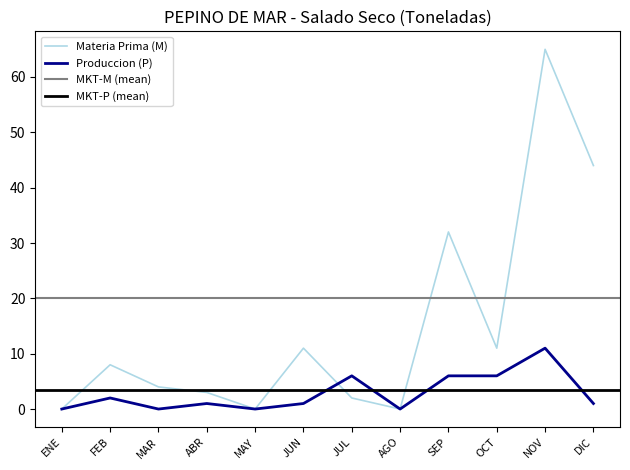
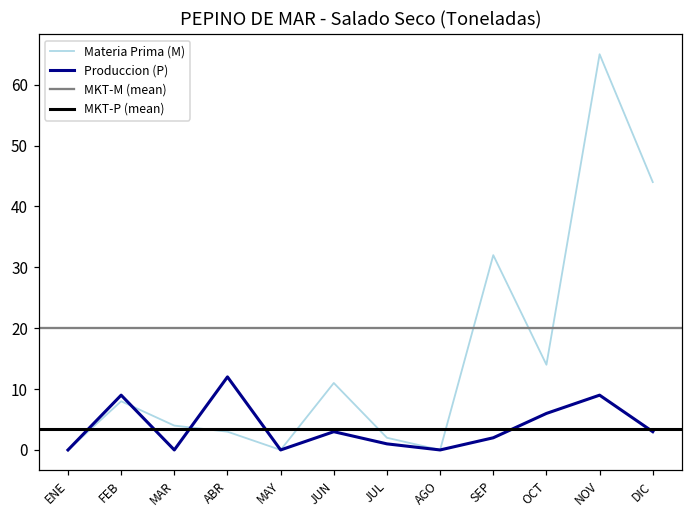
  {
    "Materia Prima (M)": {
      "FEB": 8,
      "MAR": 4,
      "ABR": 3,
      "JUN": 11,
      "JUL": 2,
      "SEP": 32,
-     "OCT": 11,
+     "OCT": 14,
      "NOV": 65,
      "DIC": 44
    },
    "Produccion (P)": {
-     "FEB": 2,
+     "FEB": 9,
      "MAR": 0,
-     "ABR": 1,
-     "JUN": 1,
-     "JUL": 6,
-     "SEP": 6,
+     "ABR": 12,
+     "JUN": 3,
+     "JUL": 1,
+     "SEP": 2,
      "OCT": 6,
-     "NOV": 11,
-     "DIC": 1
+     "NOV": 9,
+     "DIC": 3
    }
  }
